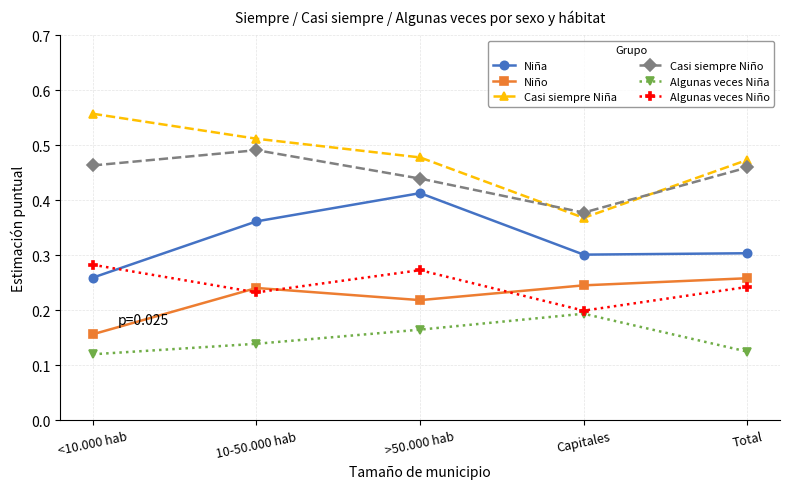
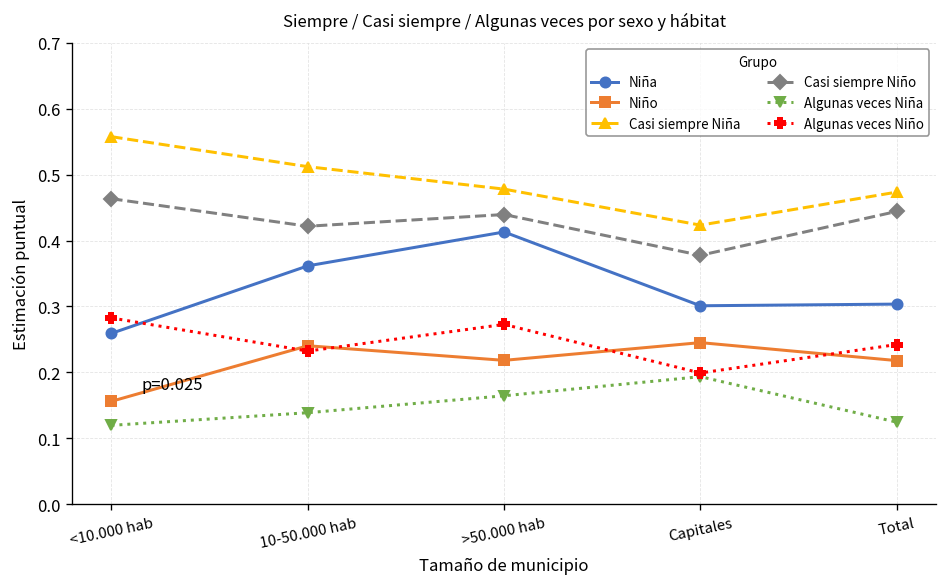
  {
    "Niña": {
      "<10.000 hab": 0.26,
      "10-50.000 hab": 0.36,
      ">50.000 hab": 0.41,
      "Capitales": 0.30,
      "Total": 0.30
    },
    "Niño": {
      "<10.000 hab": 0.16,
      "10-50.000 hab": 0.24,
      ">50.000 hab": 0.22,
      "Capitales": 0.25,
-     "Total": 0.26
+     "Total": 0.22
    },
    "Casi siempre Niña": {
      "<10.000 hab": 0.56,
      "10-50.000 hab": 0.51,
      ">50.000 hab": 0.48,
-     "Capitales": 0.37,
+     "Capitales": 0.42,
      "Total": 0.47
    },
    "Casi siempre Niño": {
      "<10.000 hab": 0.46,
-     "10-50.000 hab": 0.49,
+     "10-50.000 hab": 0.42,
      ">50.000 hab": 0.44,
      "Capitales": 0.38,
-     "Total": 0.46
+     "Total": 0.44
    },
    "Algunas veces Niña": {
      "<10.000 hab": 0.12,
      "10-50.000 hab": 0.14,
      ">50.000 hab": 0.16,
      "Capitales": 0.19,
      "Total": 0.12
    },
    "Algunas veces Niño": {
      "<10.000 hab": 0.28,
      "10-50.000 hab": 0.23,
      ">50.000 hab": 0.27,
      "Capitales": 0.20,
      "Total": 0.24
    }
  }
